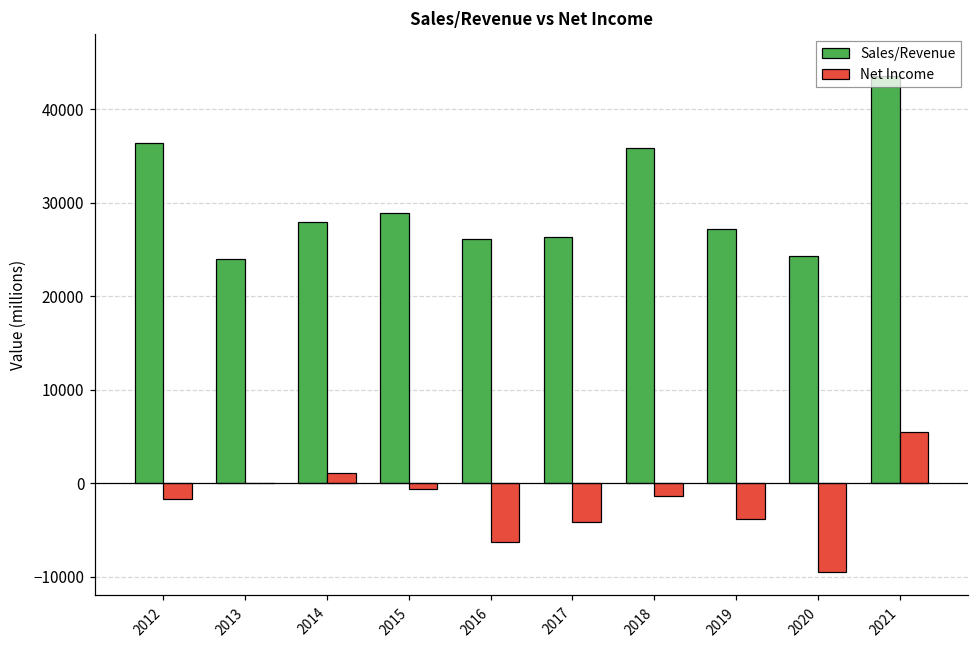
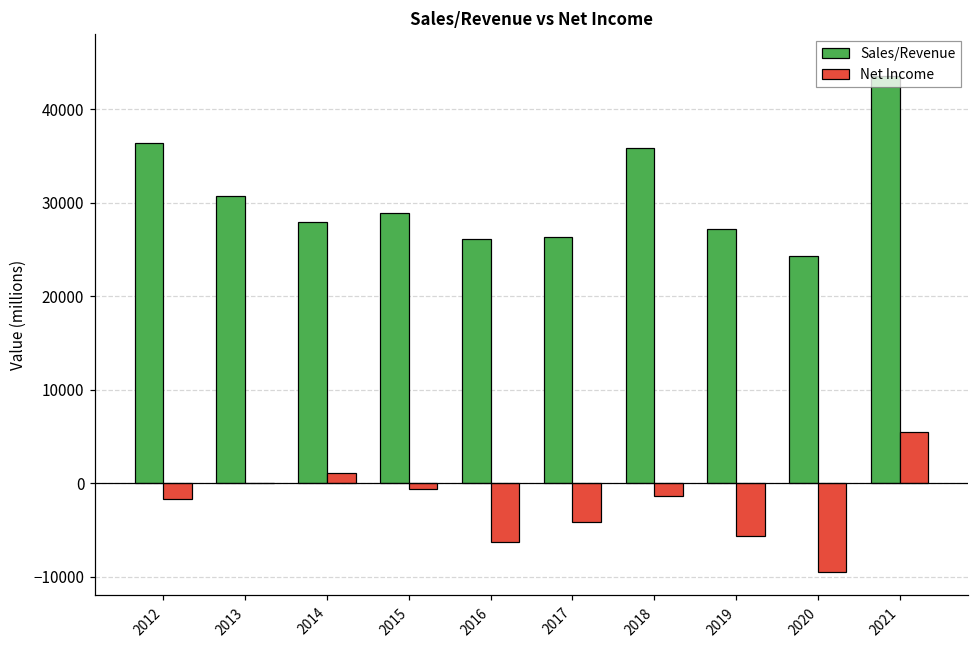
  {
    "Sales/Revenue": {
      "2012": 36000,
-     "2013": 24000,
+     "2013": 31000,
      "2014": 28000,
      "2015": 29000,
      "2016": 26000,
      "2017": 26000,
      "2018": 36000,
      "2019": 27000,
      "2020": 24000
    },
    "Net Income": {
      "2012": -2000,
      "2014": 1000,
      "2015": -1000,
      "2016": -6000,
      "2017": -4000,
      "2018": -1000,
-     "2019": -4000,
+     "2019": -6000,
      "2020": -9000,
      "2021": 5000
    }
  }
